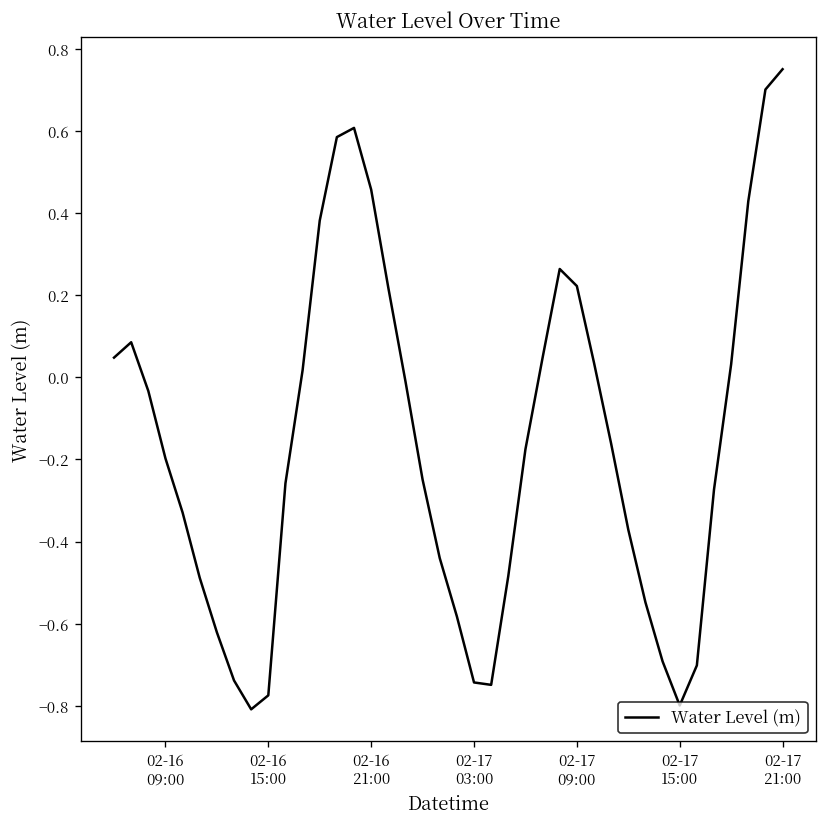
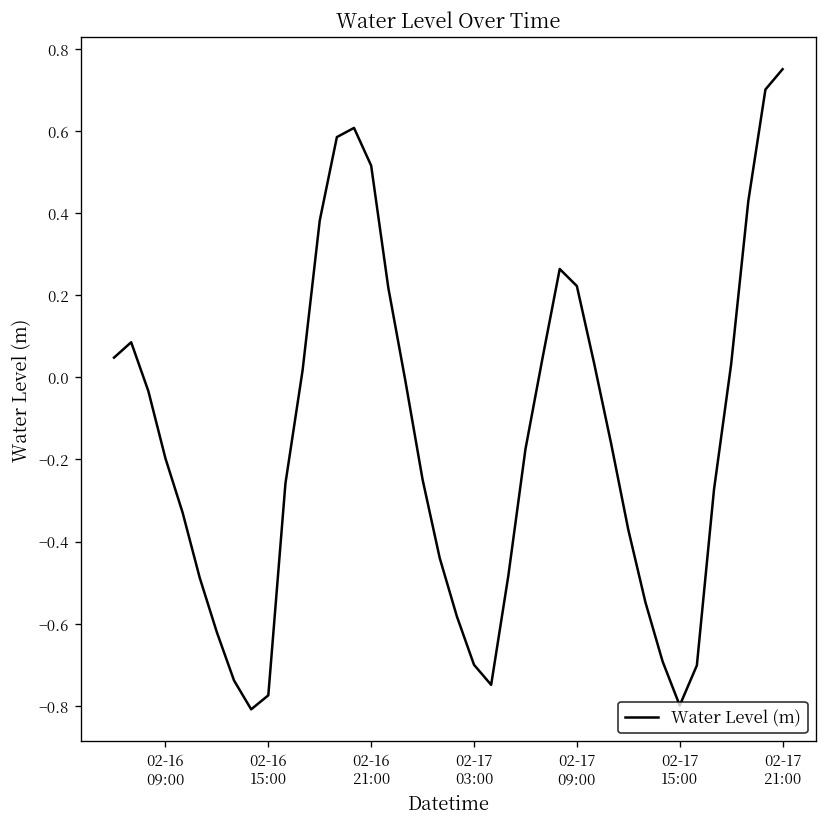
  {
    "02-16 09:00": -0.20,
    "02-16 15:00": -0.77,
-   "02-16 21:00": 0.46,
-   "02-17 03:00": -0.74,
+   "02-16 21:00": 0.52,
+   "02-17 03:00": -0.70,
    "02-17 09:00": 0.22,
    "02-17 21:00": 0.75
  }
